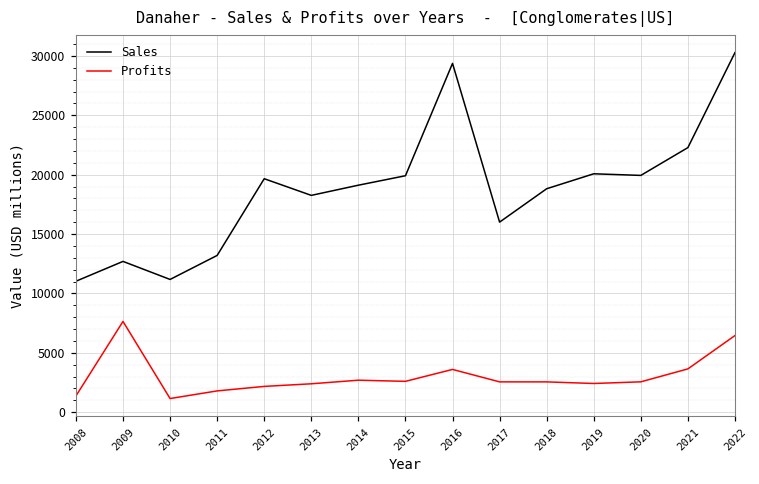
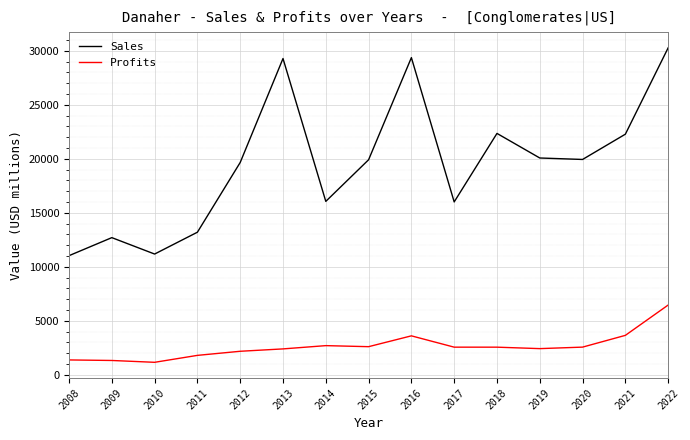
  {
    "Sales": {
      "2008": 11000,
      "2009": 12700,
      "2010": 11200,
      "2011": 13200,
      "2012": 19700,
-     "2013": 18300,
-     "2014": 19100,
+     "2013": 29300,
+     "2014": 16100,
      "2015": 19900,
      "2016": 29400,
      "2017": 16000,
-     "2018": 18800,
+     "2018": 22400,
      "2019": 20100,
      "2020": 19900,
      "2021": 22300,
      "2022": 30300
    },
    "Profits": {
      "2008": 1400,
-     "2009": 7600,
+     "2009": 1300,
      "2010": 1200,
      "2011": 1800,
      "2012": 2200,
      "2013": 2400,
      "2014": 2700,
      "2015": 2600,
      "2016": 3600,
      "2017": 2600,
      "2018": 2600,
      "2019": 2400,
      "2020": 2600,
      "2021": 3600,
      "2022": 6500
    }
  }
